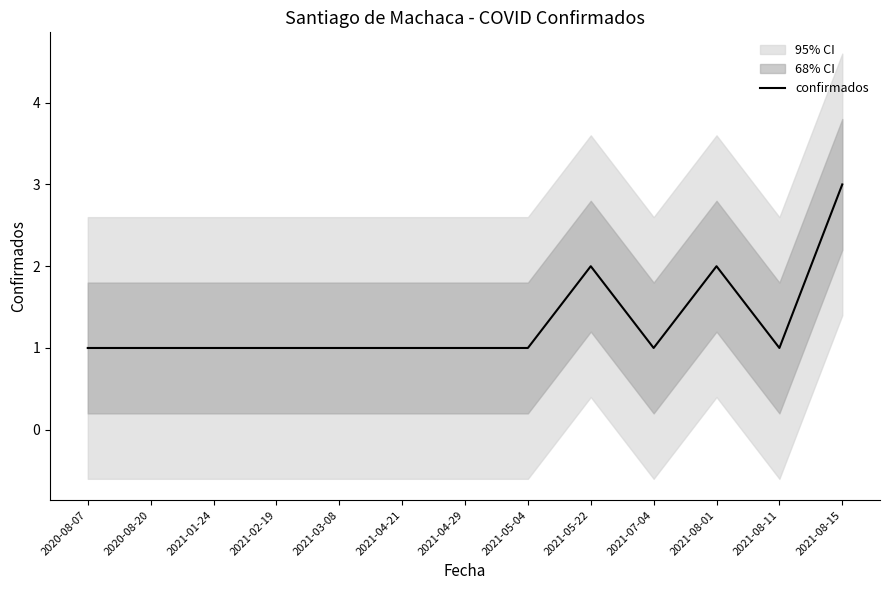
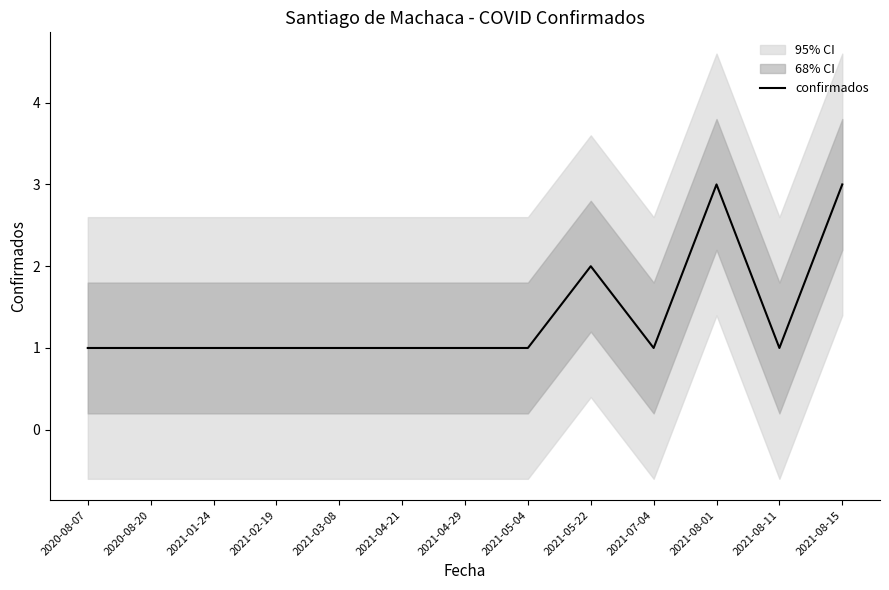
  {
    "confirmados": {
      "2020-08-07": 1,
      "2020-08-20": 1,
      "2021-01-24": 1,
      "2021-02-19": 1,
      "2021-03-08": 1,
      "2021-04-21": 1,
      "2021-04-29": 1,
      "2021-05-04": 1,
      "2021-05-22": 2,
      "2021-07-04": 1,
-     "2021-08-01": 2,
+     "2021-08-01": 3,
      "2021-08-11": 1,
      "2021-08-15": 3
    }
  }
